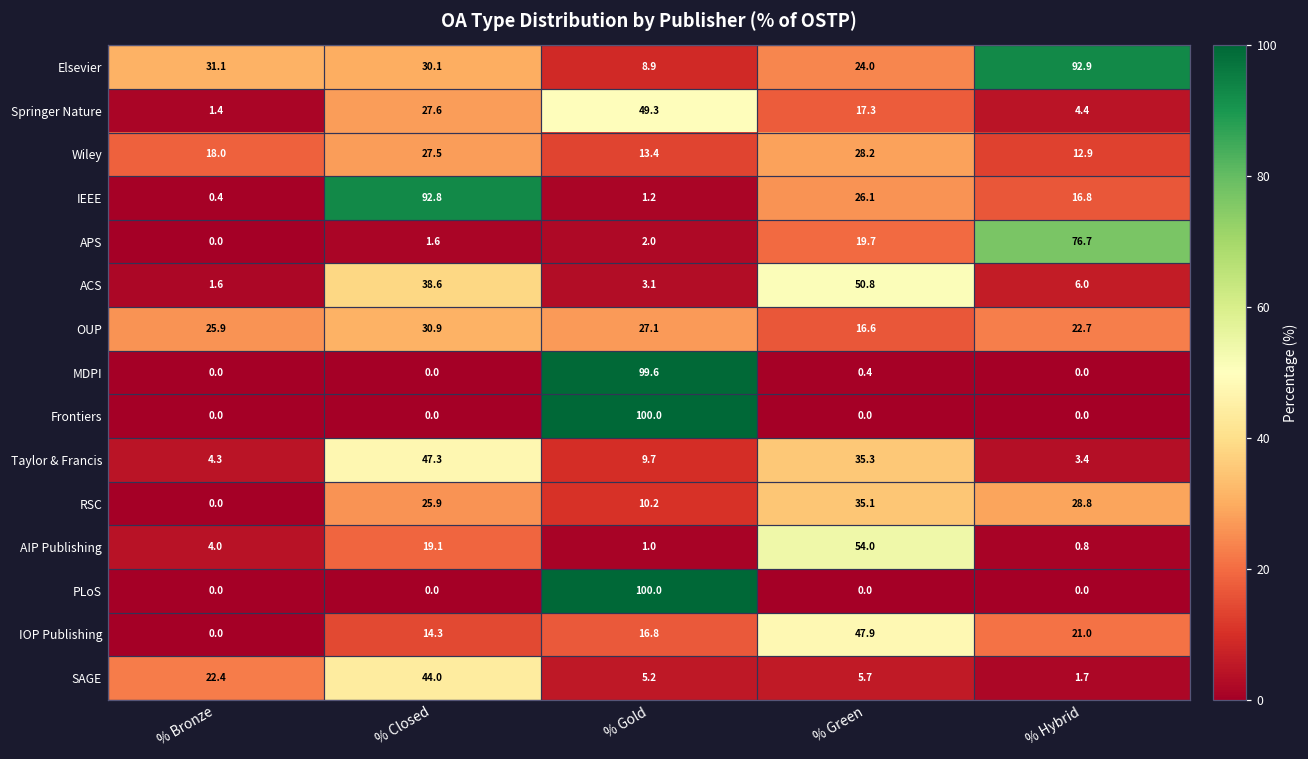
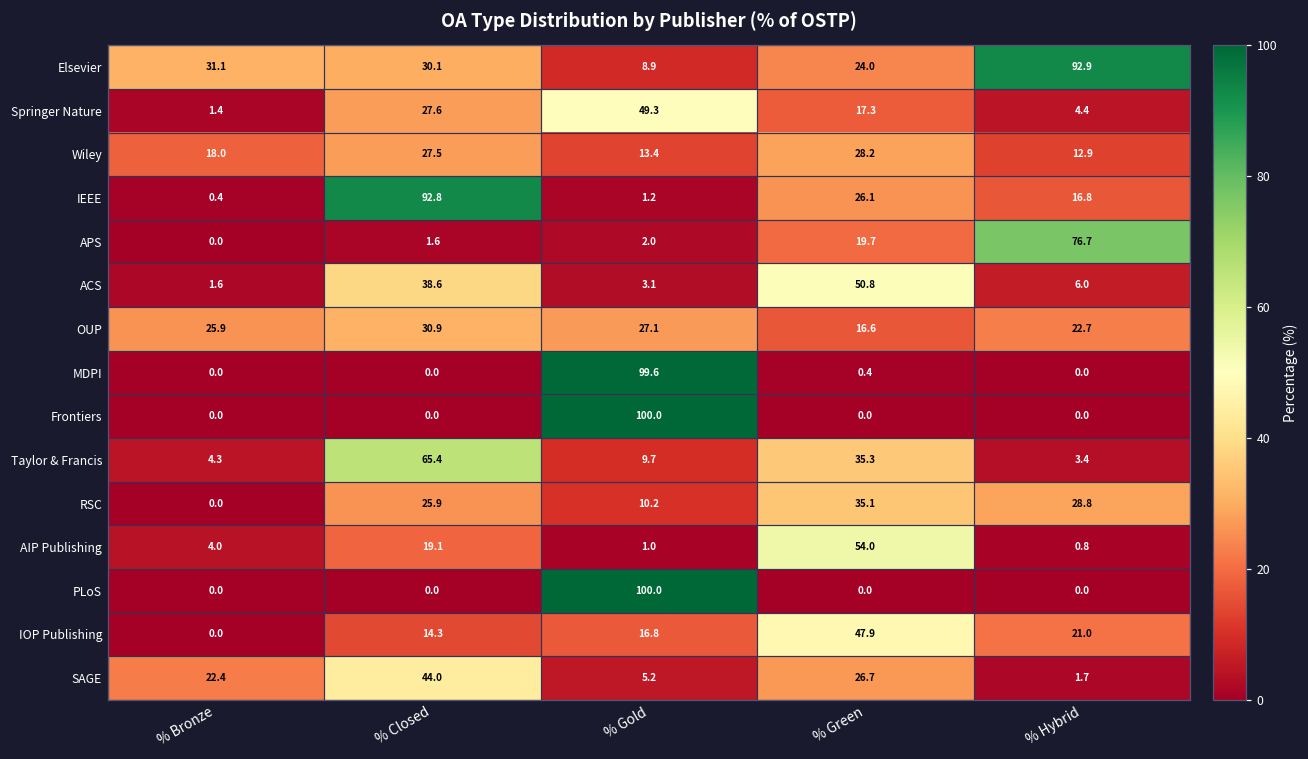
  {
    "Elsevier": {
      "% Bronze": 31.1,
      "% Closed": 30.1,
      "% Gold": 8.9,
      "% Green": 24.0,
      "% Hybrid": 92.9
    },
    "Springer Nature": {
      "% Bronze": 1.4,
      "% Closed": 27.6,
      "% Gold": 49.3,
      "% Green": 17.3,
      "% Hybrid": 4.4
    },
    "Wiley": {
      "% Bronze": 18.0,
      "% Closed": 27.5,
      "% Gold": 13.4,
      "% Green": 28.2,
      "% Hybrid": 12.9
    },
    "IEEE": {
      "% Bronze": 0.4,
      "% Closed": 92.8,
      "% Gold": 1.2,
      "% Green": 26.1,
      "% Hybrid": 16.8
    },
    "APS": {
      "% Bronze": 0.0,
      "% Closed": 1.6,
      "% Gold": 2.0,
      "% Green": 19.7,
      "% Hybrid": 76.7
    },
    "ACS": {
      "% Bronze": 1.6,
      "% Closed": 38.6,
      "% Gold": 3.1,
      "% Green": 50.8,
      "% Hybrid": 6.0
    },
    "OUP": {
      "% Bronze": 25.9,
      "% Closed": 30.9,
      "% Gold": 27.1,
      "% Green": 16.6,
      "% Hybrid": 22.7
    },
    "MDPI": {
      "% Bronze": 0.0,
      "% Closed": 0.0,
      "% Gold": 99.6,
      "% Green": 0.4,
      "% Hybrid": 0.0
    },
    "Frontiers": {
      "% Bronze": 0.0,
      "% Closed": 0.0,
      "% Gold": 100.0,
      "% Green": 0.0,
      "% Hybrid": 0.0
    },
    "Taylor & Francis": {
      "% Bronze": 4.3,
-     "% Closed": 47.3,
+     "% Closed": 65.4,
      "% Gold": 9.7,
      "% Green": 35.3,
      "% Hybrid": 3.4
    },
    "RSC": {
      "% Bronze": 0.0,
      "% Closed": 25.9,
      "% Gold": 10.2,
      "% Green": 35.1,
      "% Hybrid": 28.8
    },
    "AIP Publishing": {
      "% Bronze": 4.0,
      "% Closed": 19.1,
      "% Gold": 1.0,
      "% Green": 54.0,
      "% Hybrid": 0.8
    },
    "PLoS": {
      "% Bronze": 0.0,
      "% Closed": 0.0,
      "% Gold": 100.0,
      "% Green": 0.0,
      "% Hybrid": 0.0
    },
    "IOP Publishing": {
      "% Bronze": 0.0,
      "% Closed": 14.3,
      "% Gold": 16.8,
      "% Green": 47.9,
      "% Hybrid": 21.0
    },
    "SAGE": {
      "% Bronze": 22.4,
      "% Closed": 44.0,
      "% Gold": 5.2,
-     "% Green": 5.7,
+     "% Green": 26.7,
      "% Hybrid": 1.7
    }
  }
